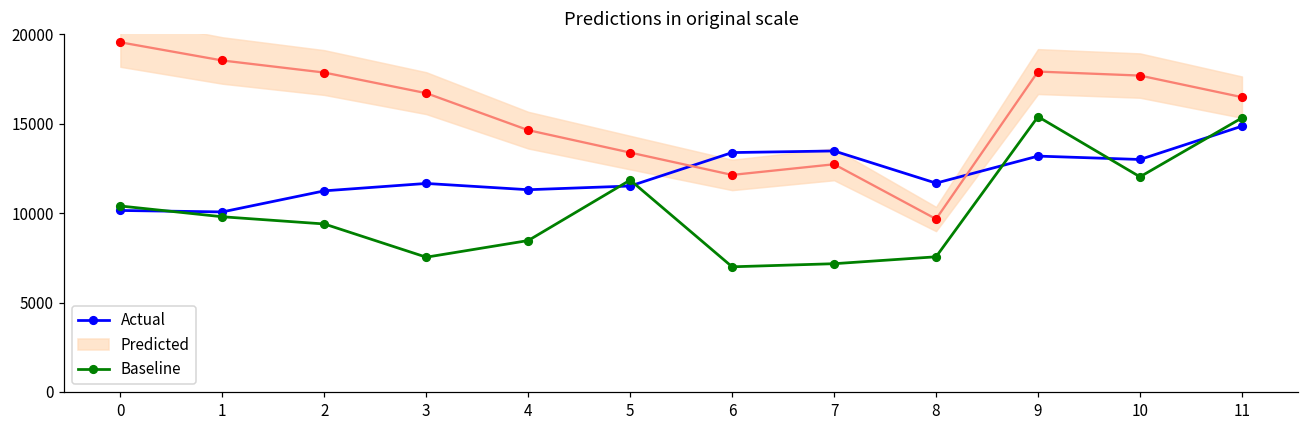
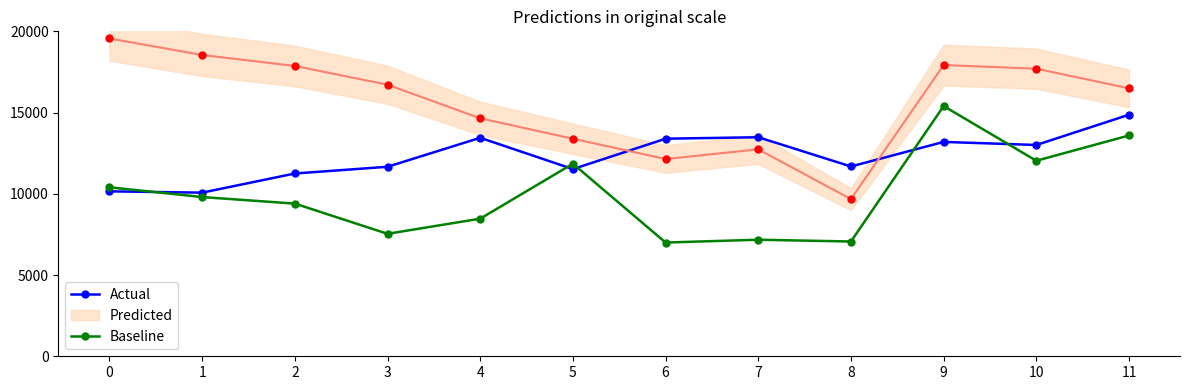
  {
    "Actual": {
      "0": 10200,
      "1": 10100,
      "2": 11300,
      "3": 11700,
-     "4": 11300,
+     "4": 13400,
      "5": 11500,
      "6": 13400,
      "8": 11700,
      "9": 13200,
      "10": 13000,
      "11": 14900
    },
    "Baseline": {
      "0": 10400,
      "1": 9800,
      "2": 9400,
      "3": 7500,
      "4": 8500,
      "5": 11900,
      "6": 7000,
      "7": 7200,
-     "8": 7600,
+     "8": 7100,
      "9": 15400,
      "10": 12000,
-     "11": 15300
+     "11": 13600
    }
  }
